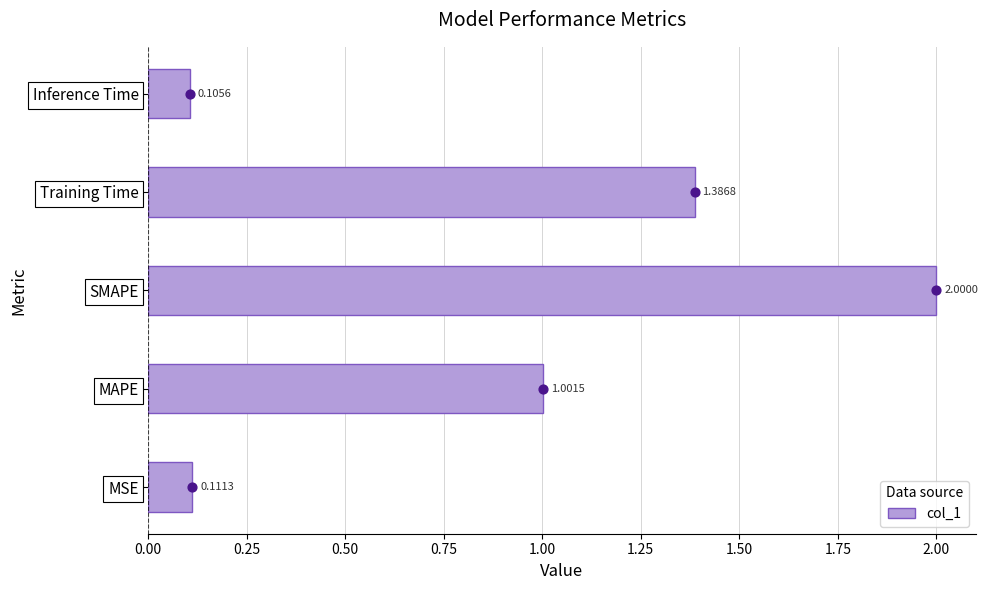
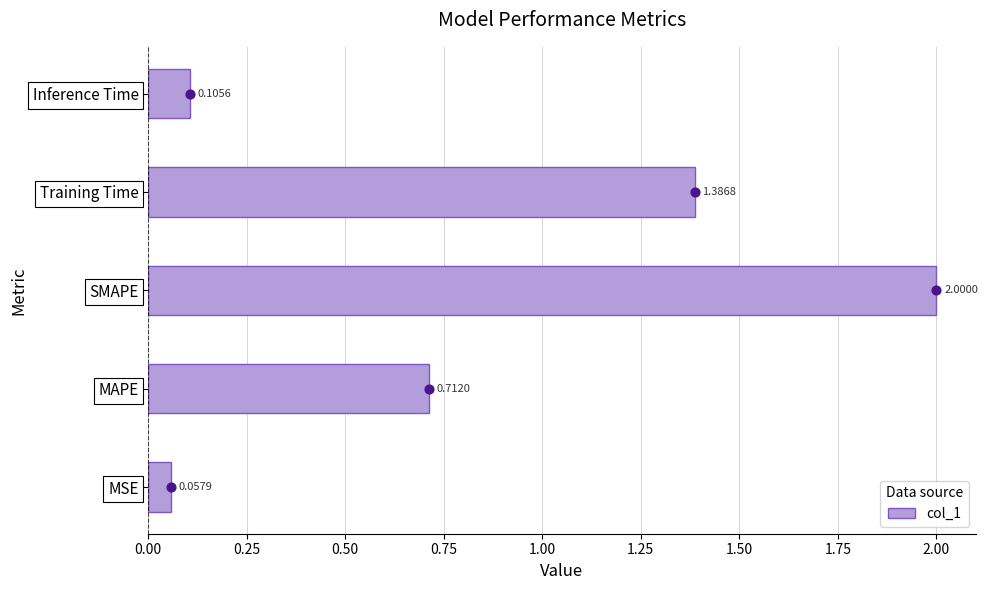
  {
    "Inference Time": 0.1056,
    "Training Time": 1.3868,
    "SMAPE": 2.0000,
-   "MAPE": 1.0015,
-   "MSE": 0.1113
+   "MAPE": 0.7120,
+   "MSE": 0.0579
  }
